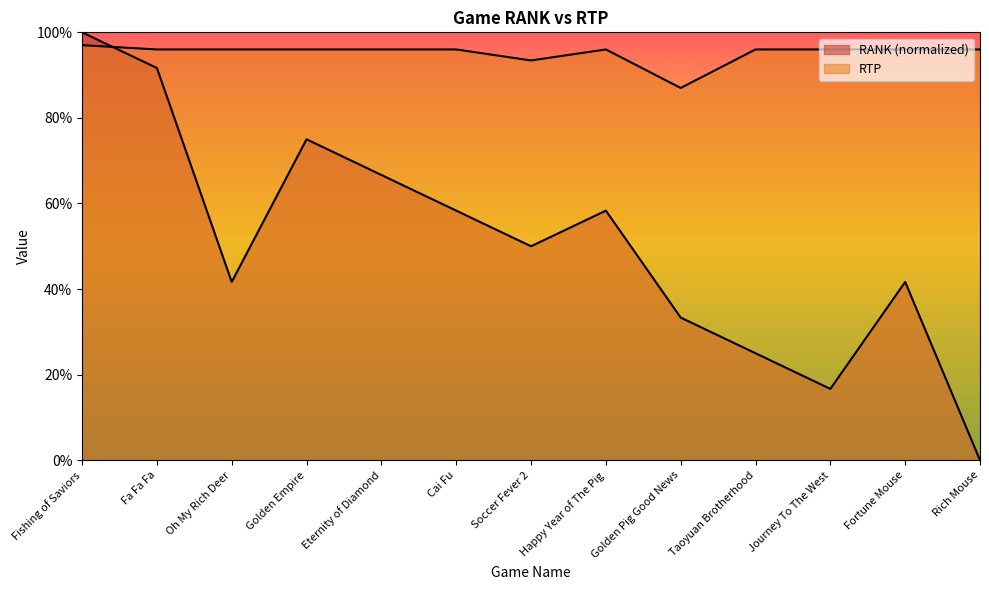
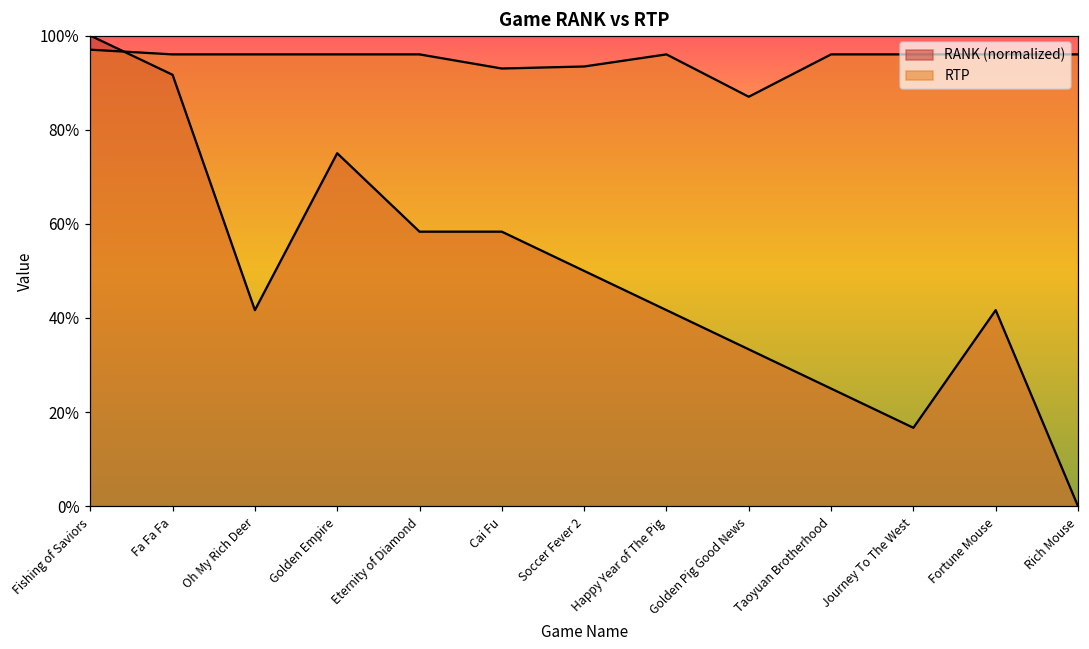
  {
    "RANK (normalized)": {
      "Fishing of Saviors": "100%",
      "Fa Fa Fa": "92%",
      "Oh My Rich Deer": "42%",
      "Golden Empire": "75%",
-     "Eternity of Diamond": "67%",
+     "Eternity of Diamond": "58%",
      "Cai Fu": "58%",
      "Soccer Fever 2": "50%",
-     "Happy Year of The Pig": "58%",
+     "Happy Year of The Pig": "42%",
      "Golden Pig Good News": "33%",
      "Taoyuan Brotherhood": "25%",
      "Journey To The West": "17%",
      "Fortune Mouse": "42%",
      "Rich Mouse": "0%"
    },
    "RTP": {
      "Fishing of Saviors": "97%",
      "Fa Fa Fa": "96%",
      "Oh My Rich Deer": "96%",
      "Golden Empire": "96%",
      "Eternity of Diamond": "96%",
-     "Cai Fu": "96%",
+     "Cai Fu": "93%",
      "Soccer Fever 2": "93%",
      "Happy Year of The Pig": "96%",
      "Golden Pig Good News": "87%",
      "Taoyuan Brotherhood": "96%",
      "Rich Mouse": "96%"
    }
  }
